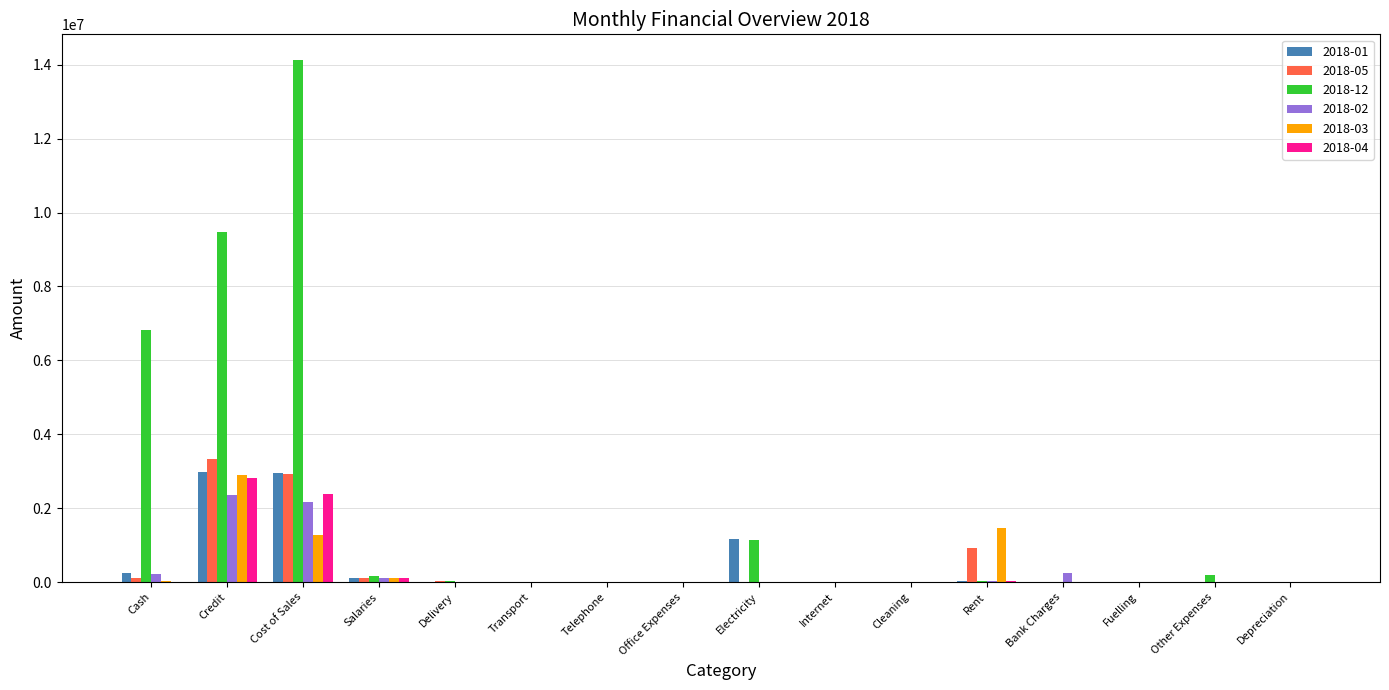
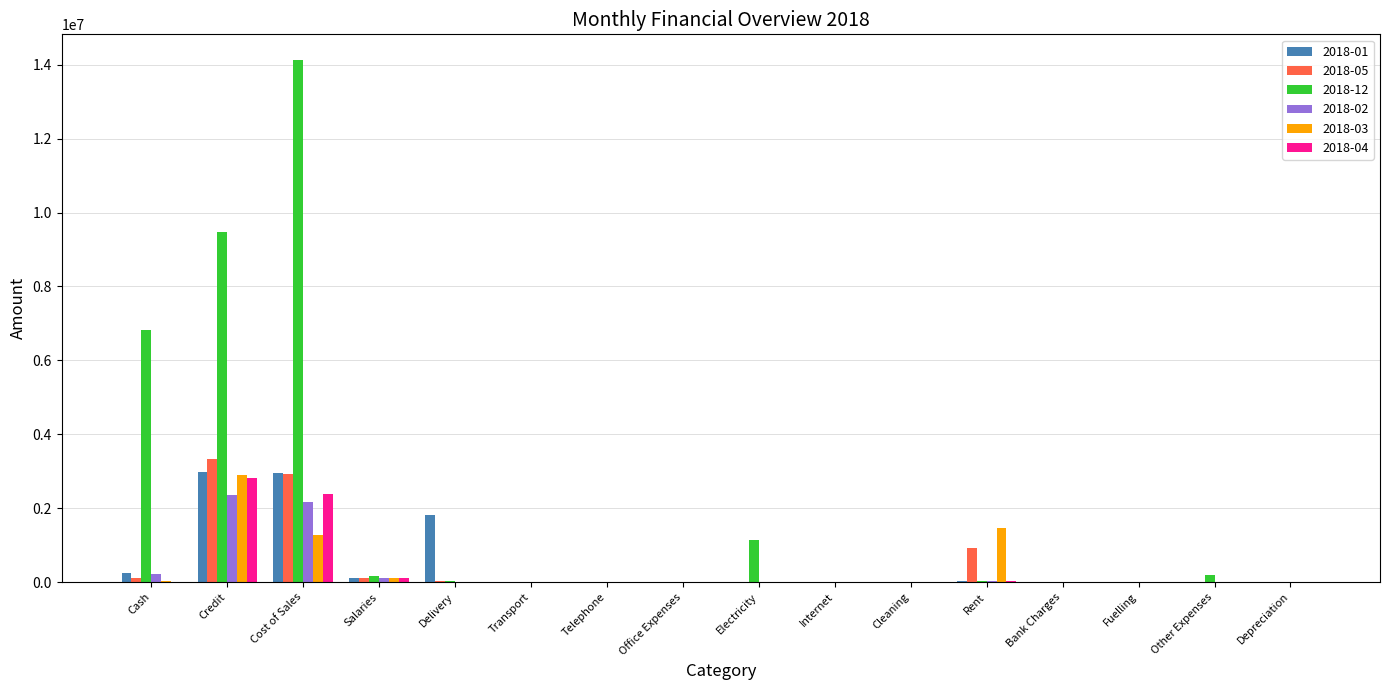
  {
    "2018-01": {
      "Cash": 200000,
      "Credit": 3000000,
      "Cost of Sales": 2900000,
      "Salaries": 100000,
-     "Delivery": 0,
-     "Electricity": 1200000,
+     "Delivery": 1800000,
+     "Electricity": 0,
      "Fuelling": 0,
      "Other Expenses": 0,
      "Depreciation": 0
    },
    "2018-05": {
      "Cash": 100000,
      "Credit": 3300000,
      "Cost of Sales": 2900000,
      "Salaries": 100000,
      "Rent": 900000,
      "Other Expenses": 0,
      "Depreciation": 0
    },
    "2018-12": {
      "Cash": 6800000,
      "Credit": 9500000,
      "Cost of Sales": 14100000,
      "Salaries": 200000,
      "Electricity": 1100000,
      "Other Expenses": 200000
    },
    "2018-02": {
      "Cash": 200000,
      "Credit": 2300000,
      "Cost of Sales": 2200000,
      "Salaries": 100000,
-     "Bank Charges": 200000,
+     "Bank Charges": 0,
      "Fuelling": 0,
      "Other Expenses": 0,
      "Depreciation": 0
    },
    "2018-03": {
      "Credit": 2900000,
      "Cost of Sales": 1300000,
      "Salaries": 100000,
      "Rent": 1500000,
      "Fuelling": 0,
      "Other Expenses": 0,
      "Depreciation": 0
    },
    "2018-04": {
      "Cash": 0,
      "Credit": 2800000,
      "Cost of Sales": 2400000,
      "Salaries": 100000,
      "Other Expenses": 0,
      "Depreciation": 0
    }
  }
